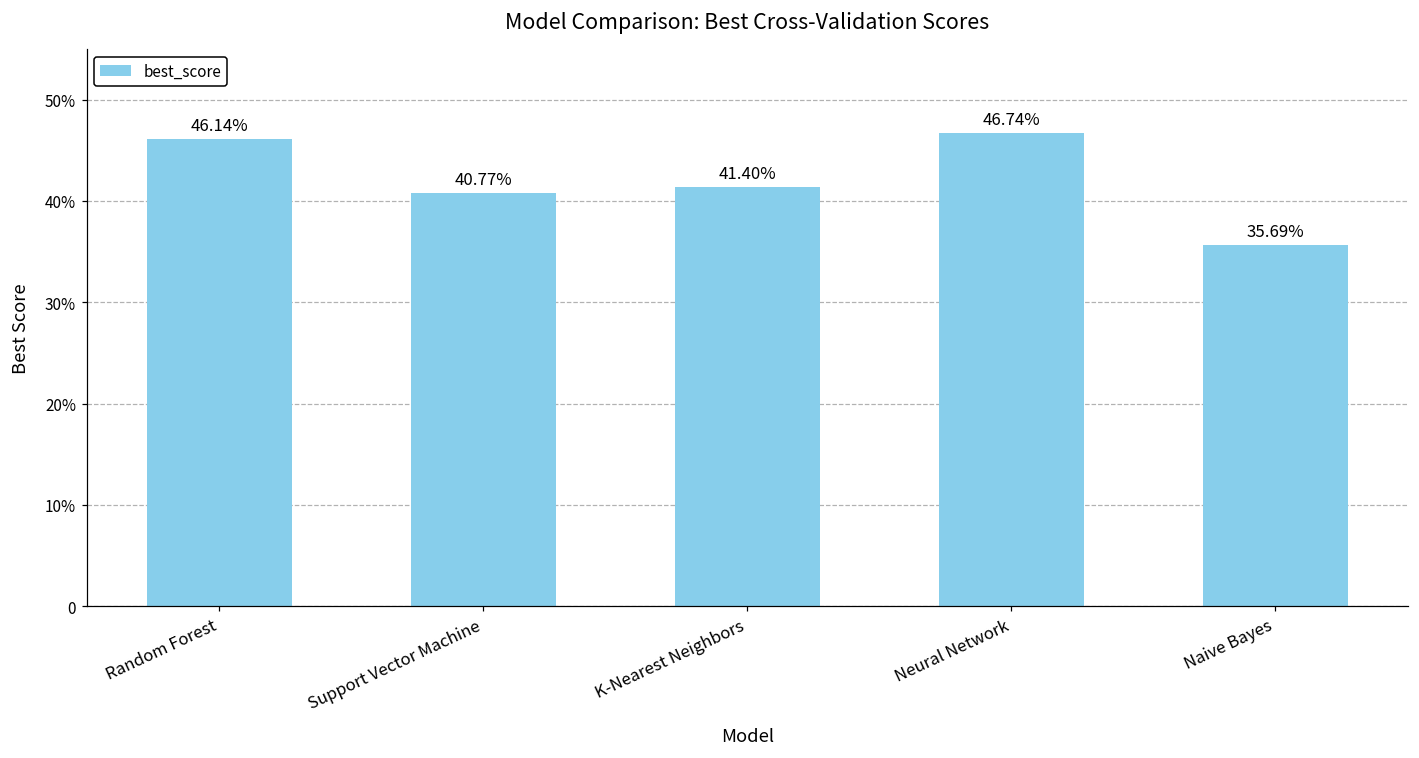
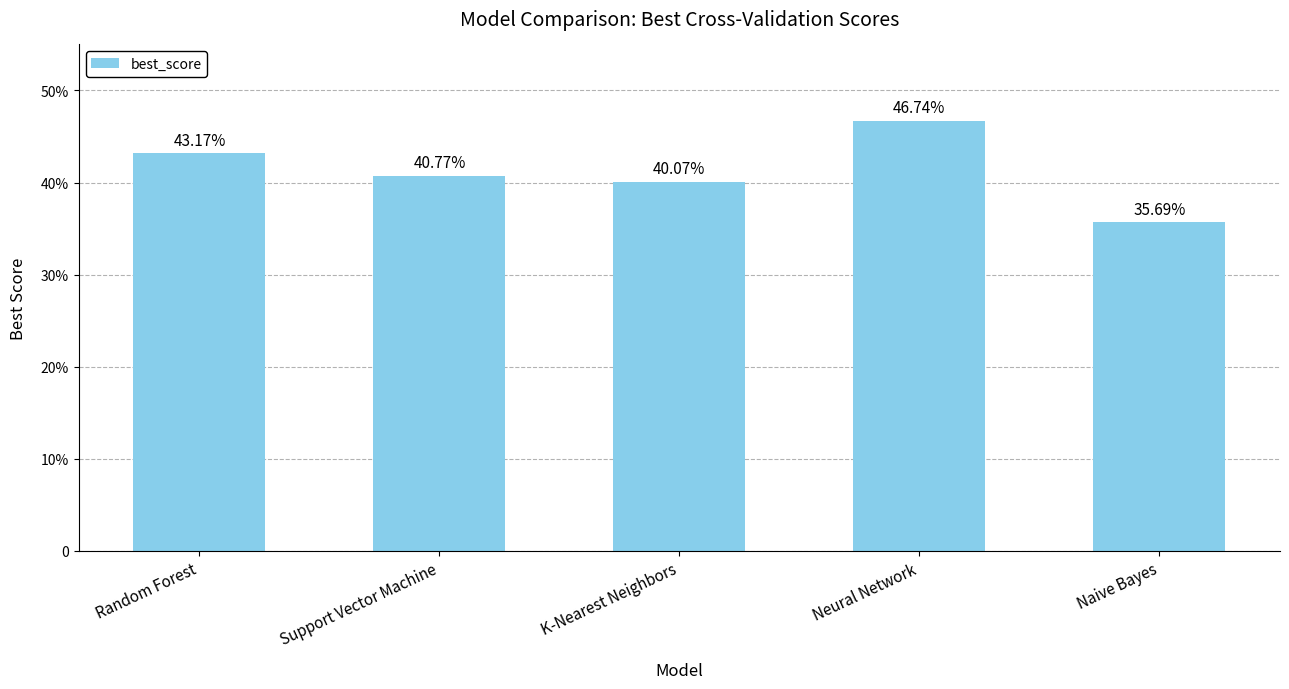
  {
-   "Random Forest": "46.14%",
+   "Random Forest": "43.17%",
    "Support Vector Machine": "40.77%",
-   "K-Nearest Neighbors": "41.40%",
+   "K-Nearest Neighbors": "40.07%",
    "Neural Network": "46.74%",
    "Naive Bayes": "35.69%"
  }
